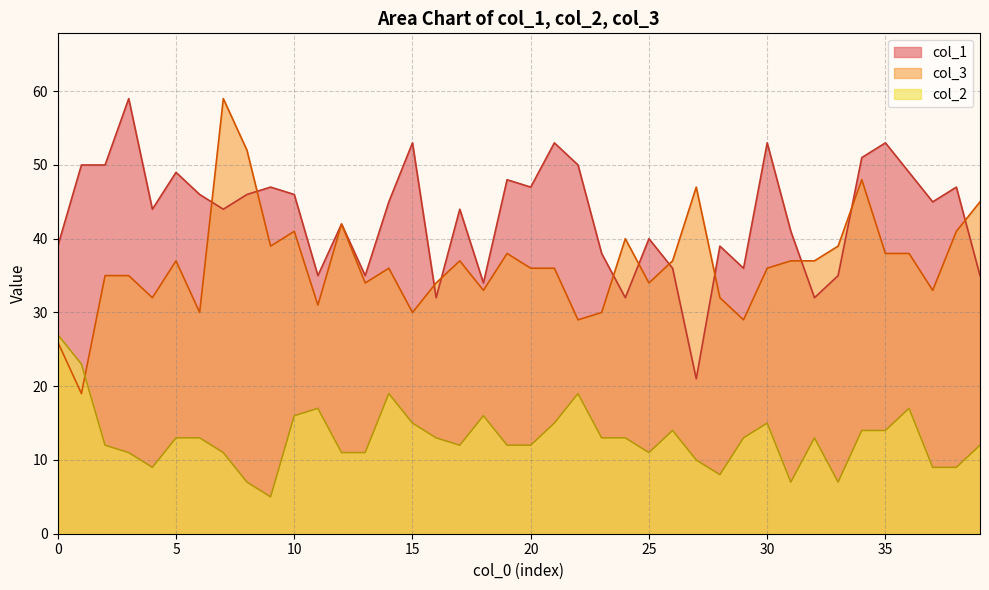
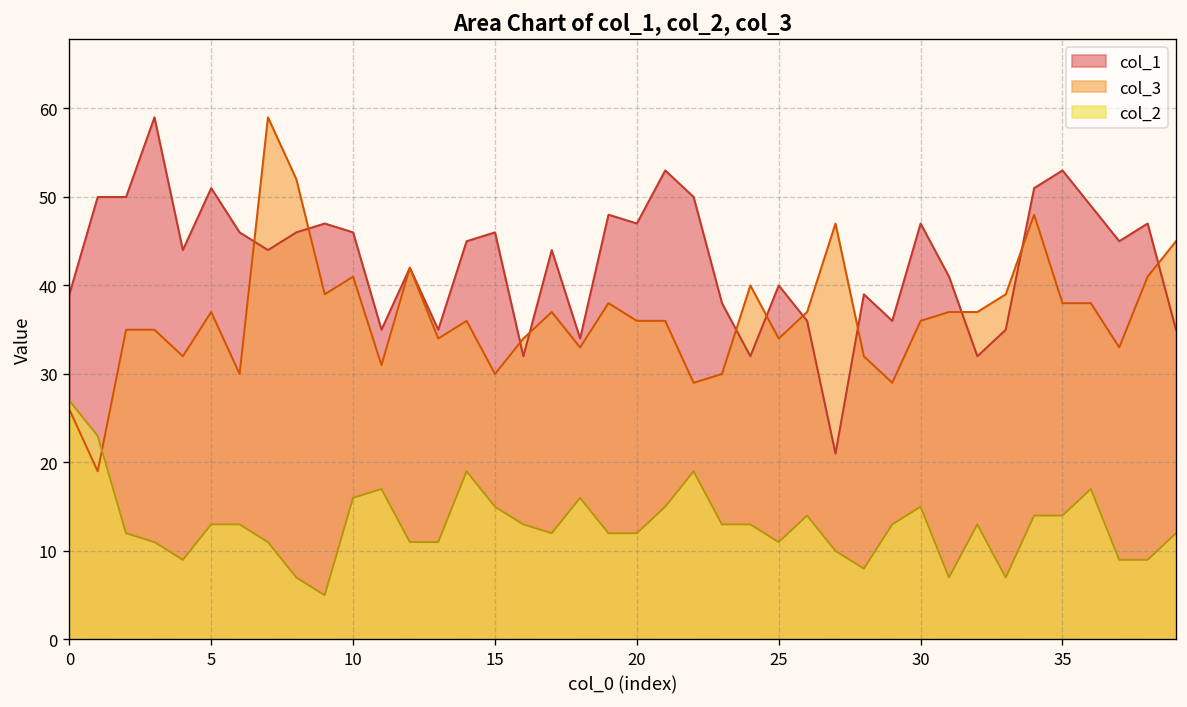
  {
    "col_1": {
      "0": 39,
-     "5": 49,
+     "5": 51,
      "10": 46,
-     "15": 53,
+     "15": 46,
      "20": 47,
      "25": 40,
-     "30": 53,
+     "30": 47,
      "35": 53
    }
  }
